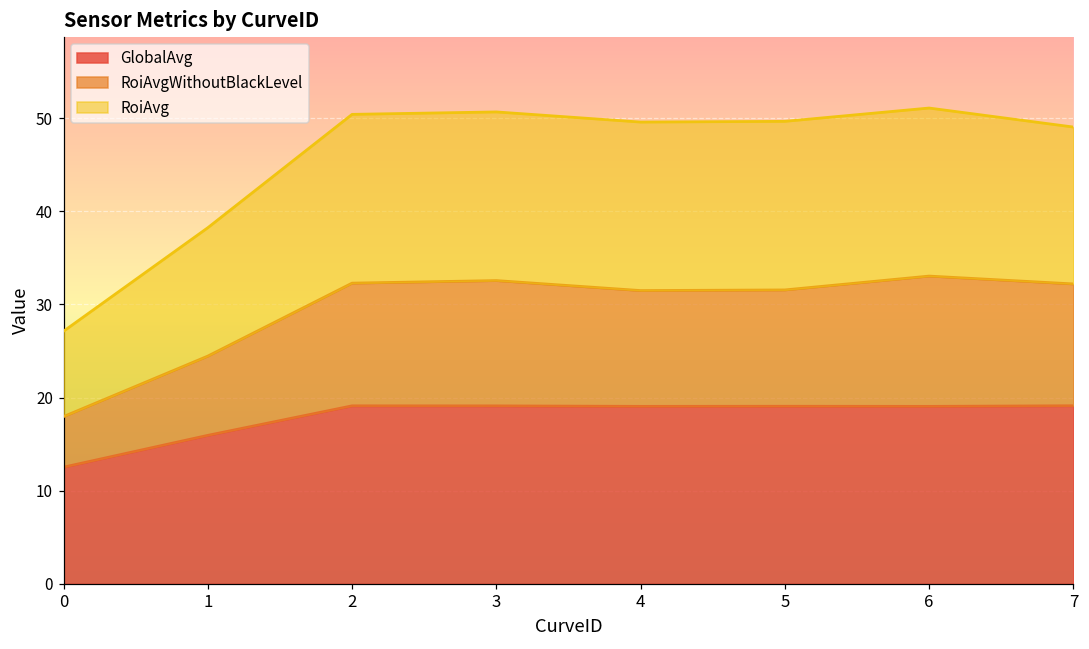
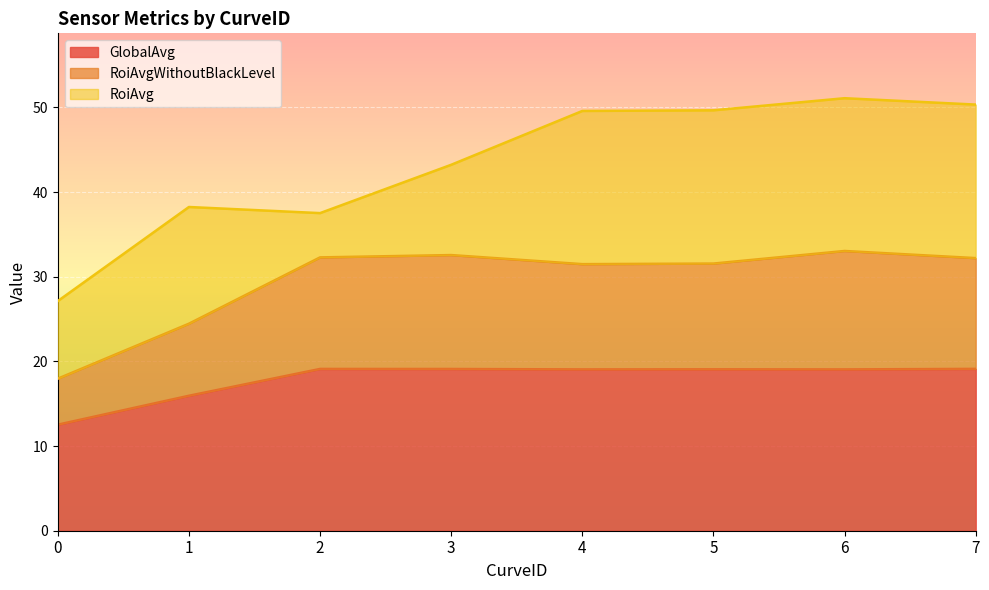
  {
    "RoiAvg": {
      "0": 27,
      "1": 38,
-     "2": 50,
-     "3": 51,
+     "2": 38,
+     "3": 43,
      "4": 50,
      "5": 50,
      "6": 51,
-     "7": 49
+     "7": 50
    }
  }
